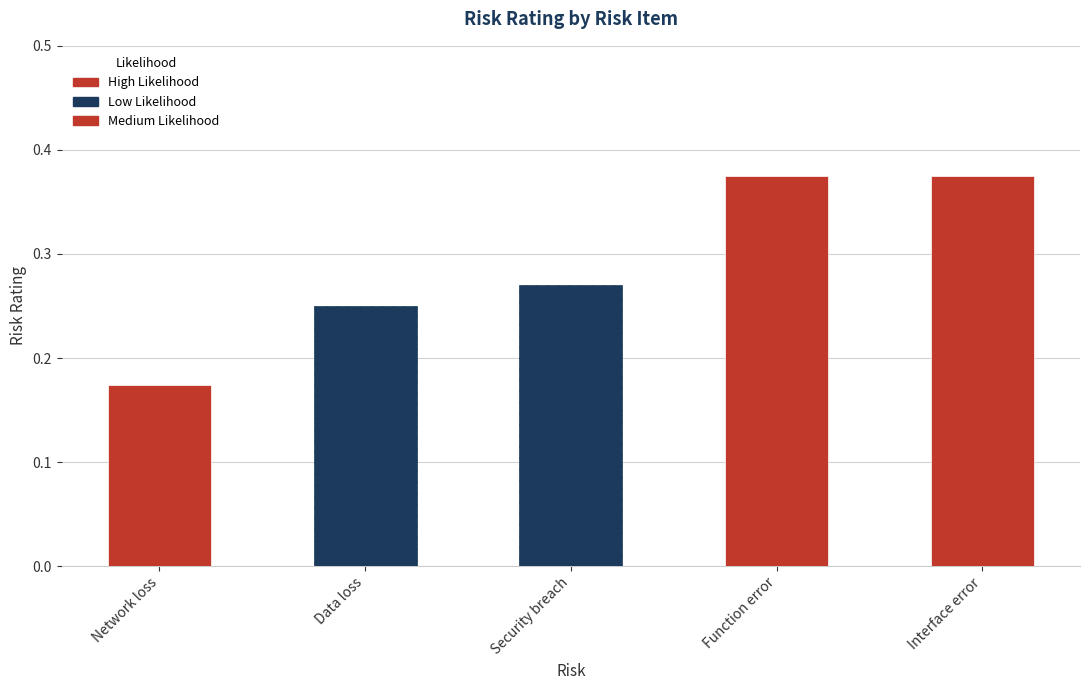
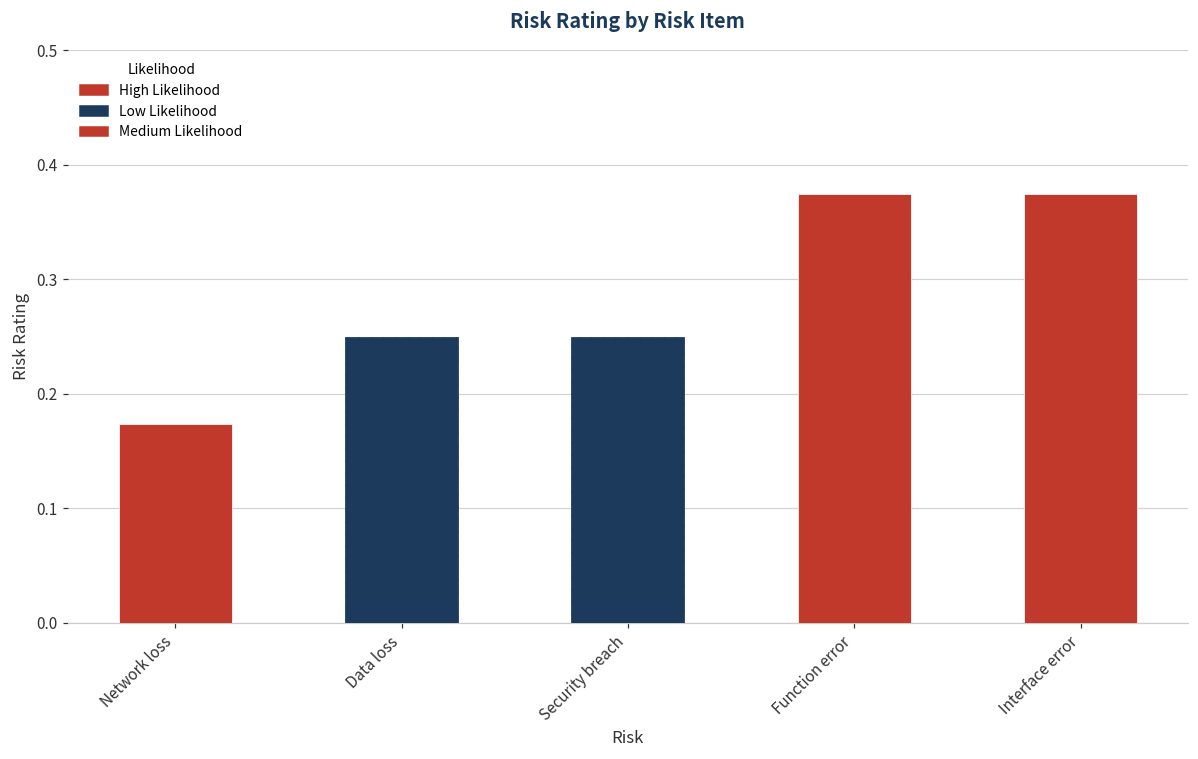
  {
    "Network loss": 0.174,
    "Data loss": 0.25,
-   "Security breach": 0.27,
+   "Security breach": 0.25,
    "Function error": 0.375,
    "Interface error": 0.375
  }
